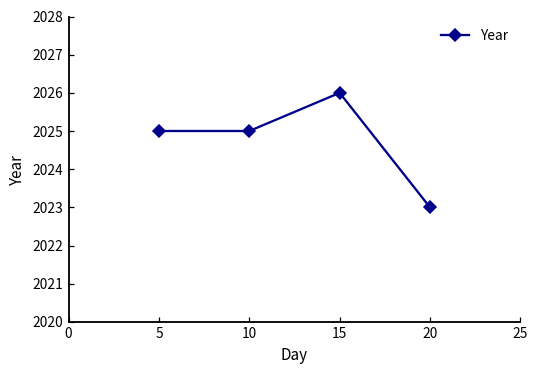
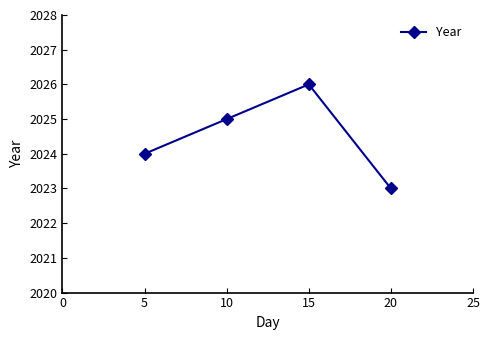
  {
-   "5": 2025,
+   "5": 2024,
    "10": 2025,
    "15": 2026,
    "20": 2023
  }
